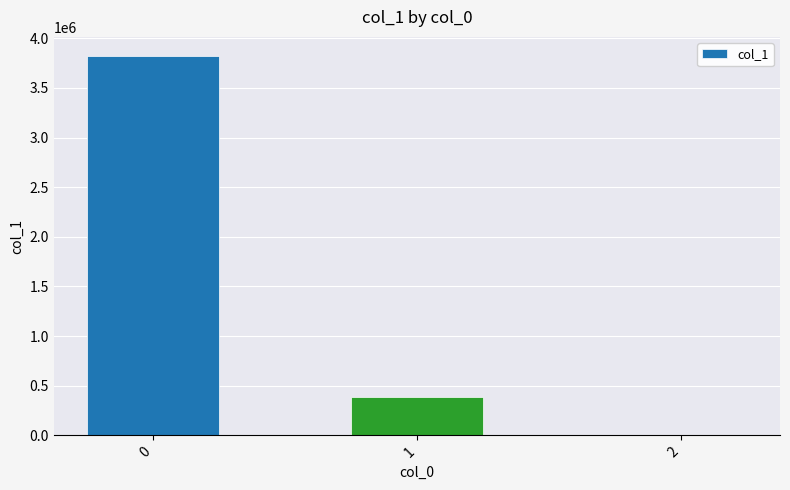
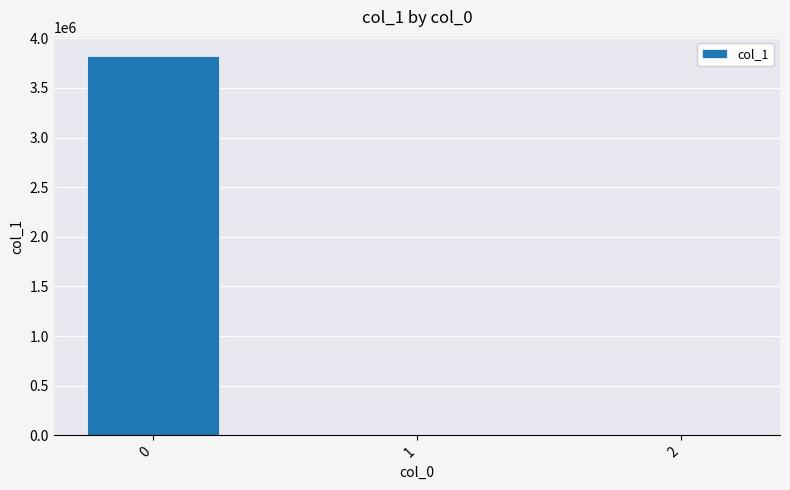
  {
    "0": 3800000,
-   "1": 400000
+   "1": 0
  }
